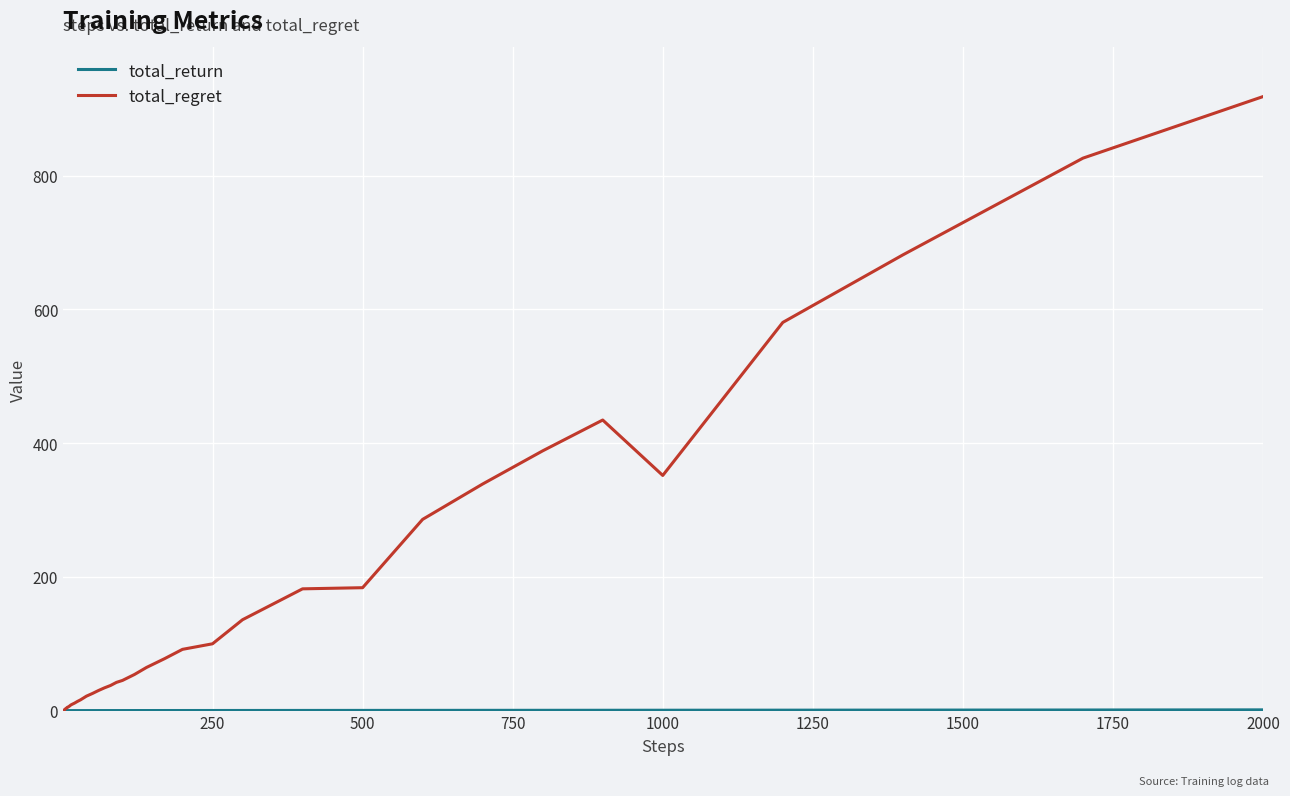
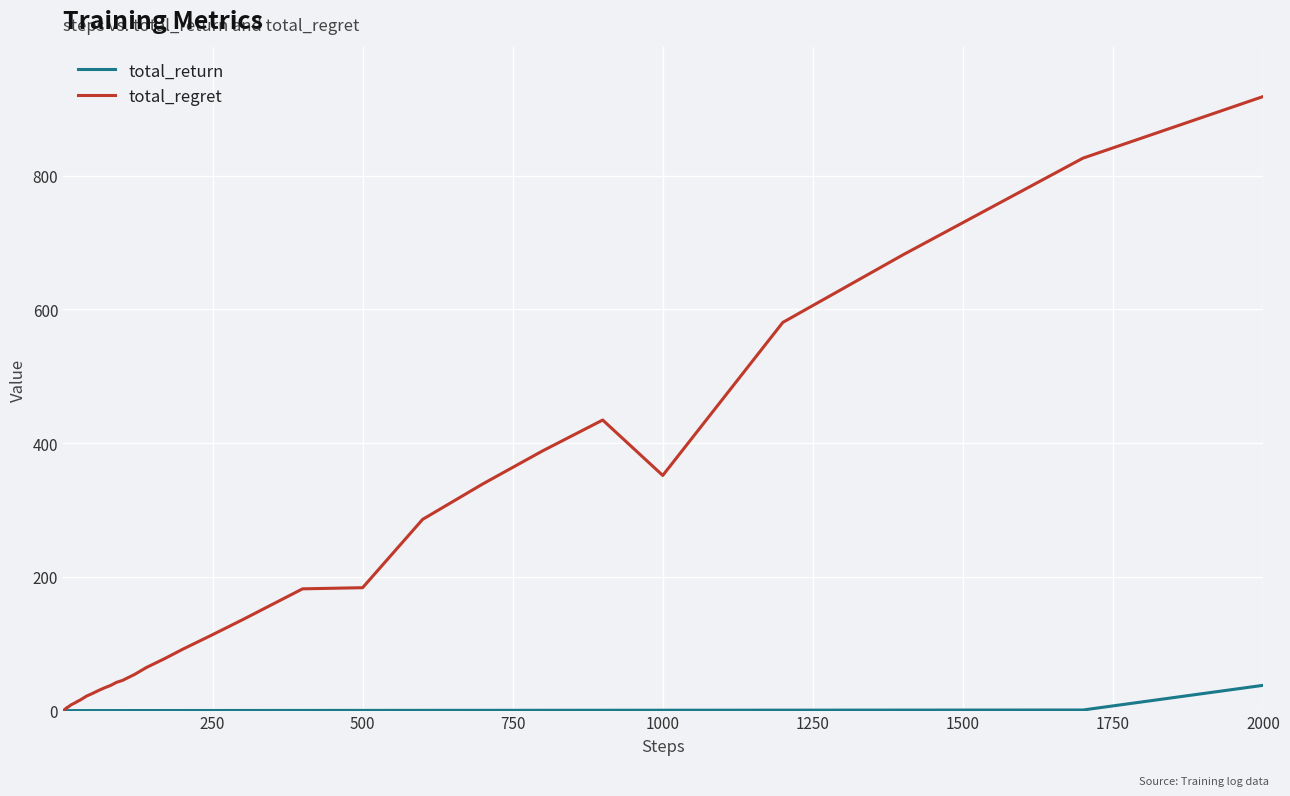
  {
    "total_return": {
      "250": 0,
      "500": 0,
      "1000": 0,
-     "2000": 0
+     "2000": 40
    },
    "total_regret": {
-     "250": 100,
+     "250": 110,
      "500": 180,
      "1000": 350,
      "2000": 920
    }
  }
